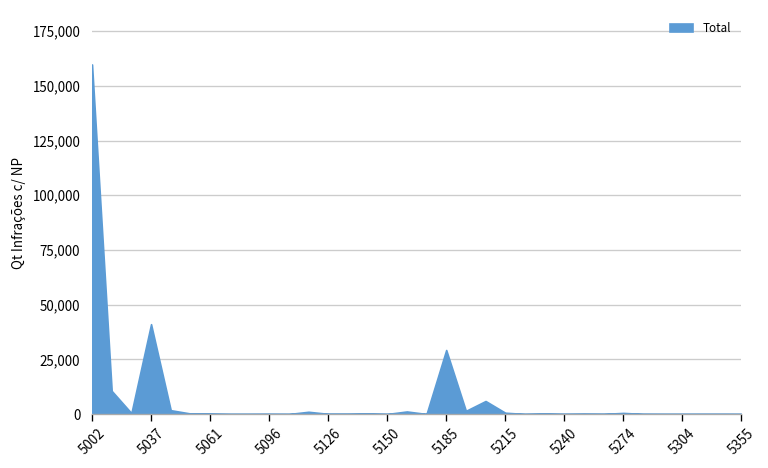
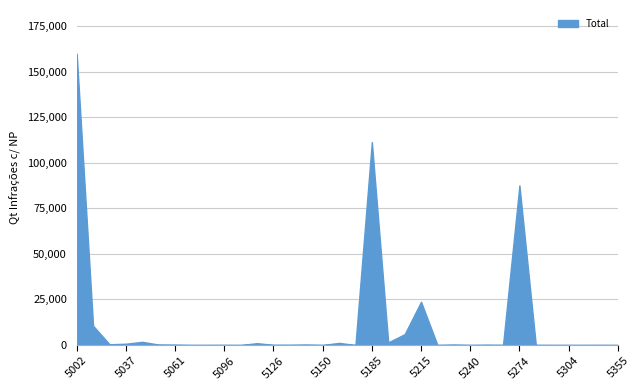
  {
    "5002": "160,000",
-   "5037": "41,000",
+   "5037": "1,000",
    "5061": "0",
    "5096": "0",
    "5126": "0",
    "5150": "0",
-   "5185": "29,000",
-   "5215": "1,000",
+   "5185": "111,000",
+   "5215": "24,000",
    "5240": "0",
-   "5274": "0",
+   "5274": "88,000",
    "5304": "0",
    "5355": "0"
  }
